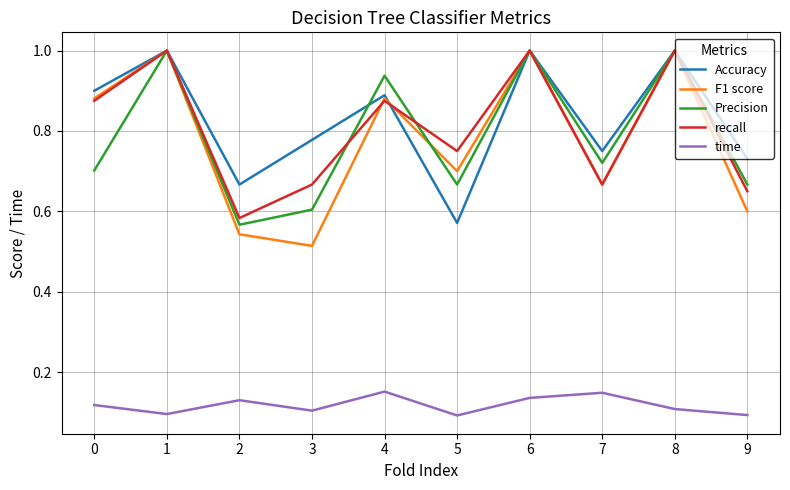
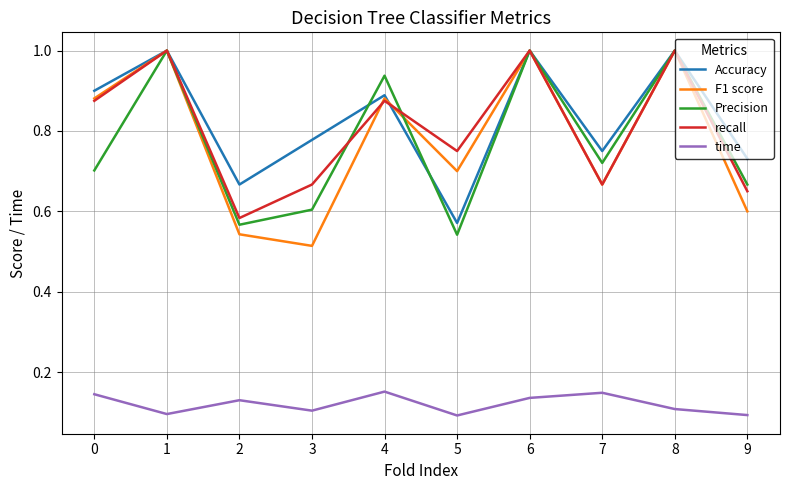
  {
    "Accuracy": {
      "0": 0.90,
      "2": 0.67,
      "3": 0.78,
      "4": 0.89,
      "5": 0.57,
      "7": 0.75
    },
    "F1 score": {
      "2": 0.54,
      "3": 0.51,
      "5": 0.70,
      "9": 0.60
    },
    "Precision": {
      "0": 0.70,
      "2": 0.57,
      "3": 0.60,
      "4": 0.94,
-     "5": 0.67,
+     "5": 0.54,
      "7": 0.72,
      "9": 0.67
    },
    "recall": {
      "2": 0.58,
      "3": 0.67,
      "5": 0.75,
      "9": 0.65
    },
    "time": {
-     "0": 0.12,
+     "0": 0.14,
      "1": 0.10,
      "2": 0.13,
      "3": 0.10,
      "4": 0.15,
      "5": 0.09,
      "6": 0.14,
      "7": 0.15,
      "8": 0.11,
      "9": 0.09
    }
  }
